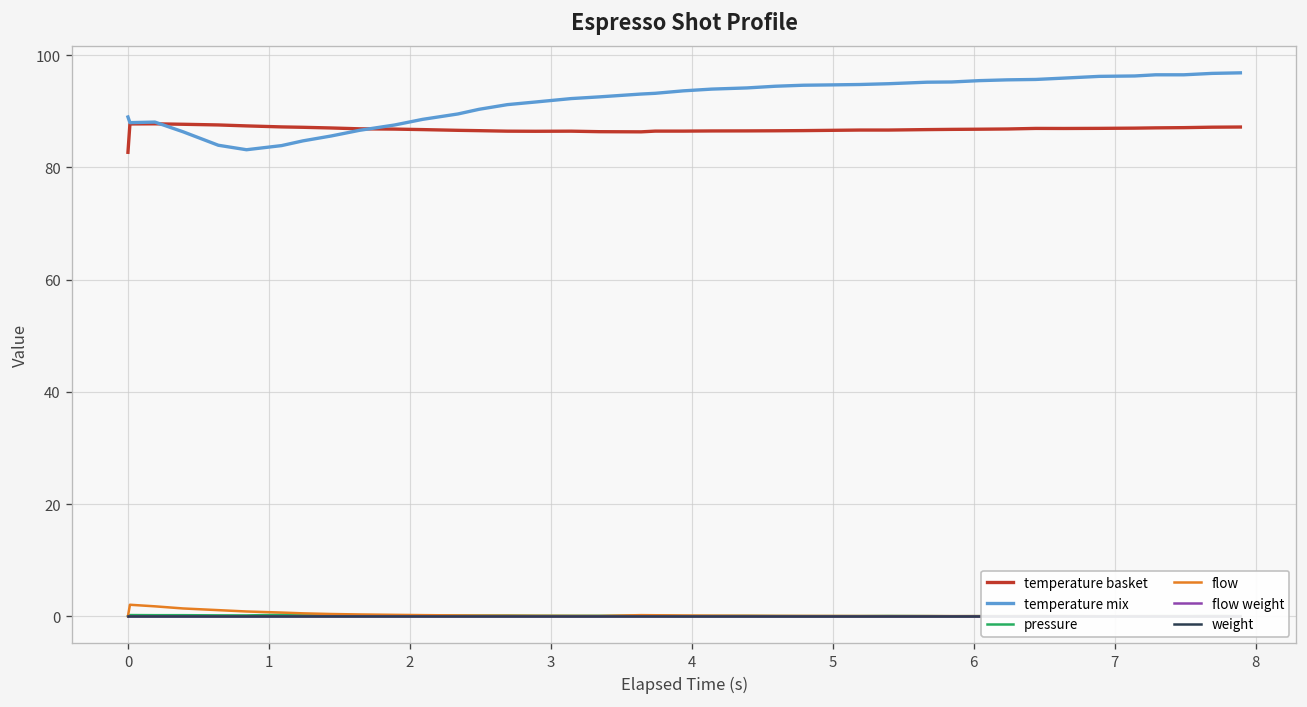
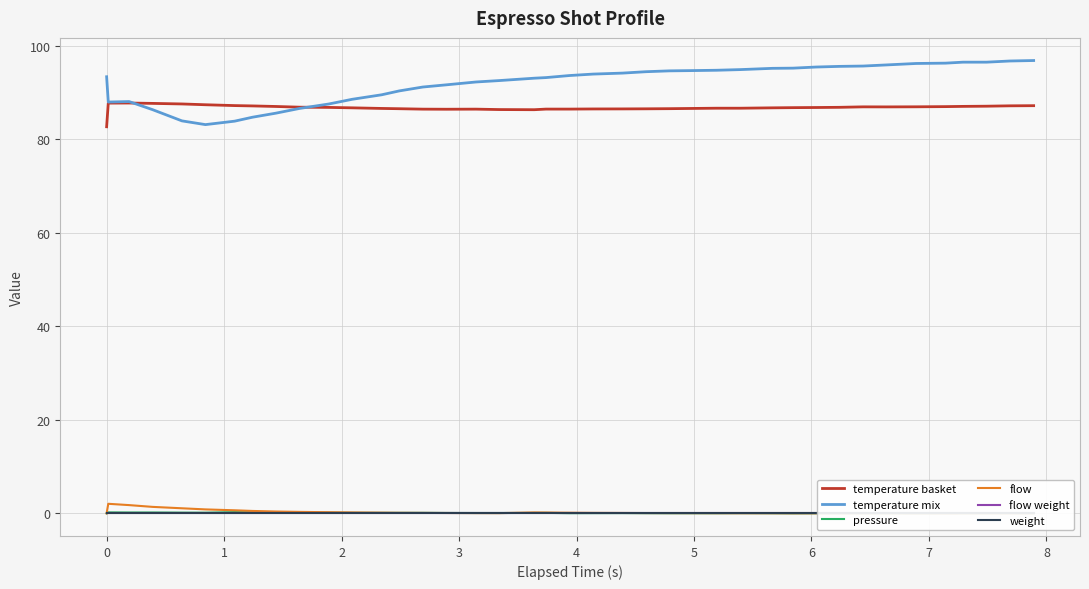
  {
    "temperature basket": {
      "0": 83
    },
    "temperature mix": {
-     "0": 89
+     "0": 93
    }
  }
